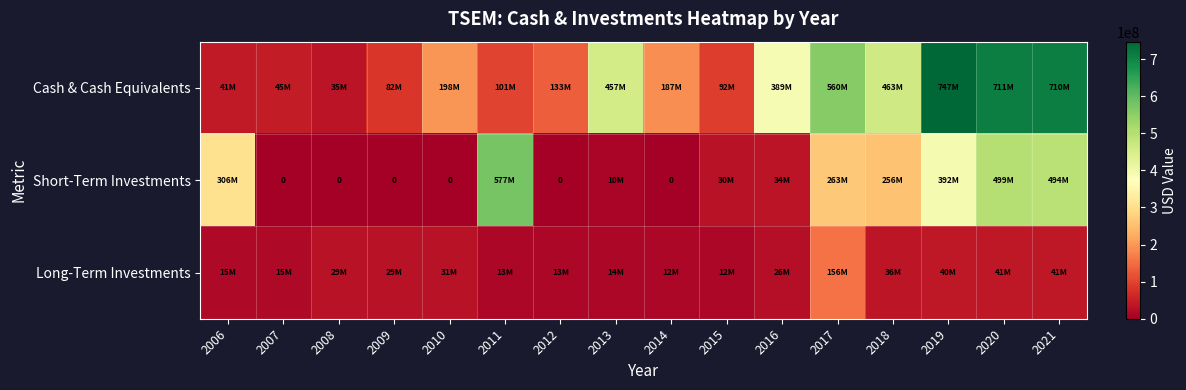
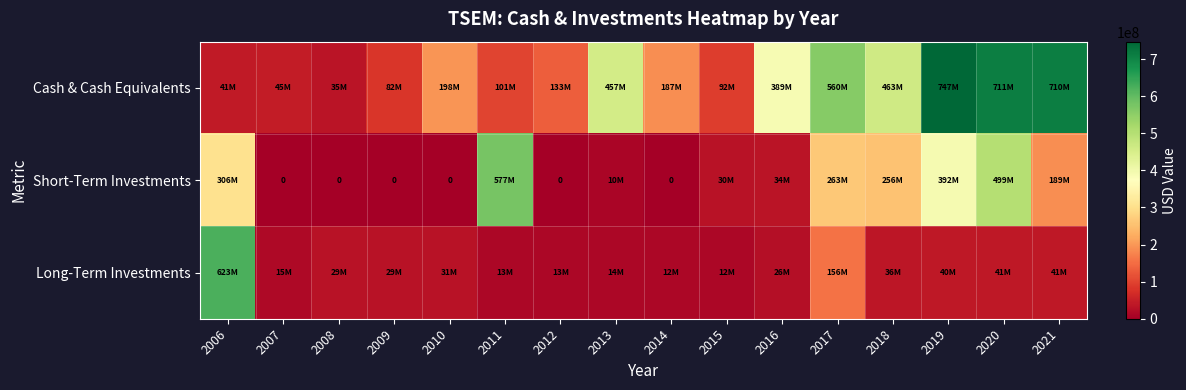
  {
    "Cash & Cash Equivalents": {
      "2006": "41M",
      "2007": "45M",
      "2008": "35M",
      "2009": "82M",
      "2010": "198M",
      "2011": "101M",
      "2012": "133M",
      "2013": "457M",
      "2014": "187M",
      "2015": "92M",
      "2016": "389M",
      "2017": "560M",
      "2018": "463M",
      "2019": "747M",
      "2020": "711M",
      "2021": "710M"
    },
    "Short-Term Investments": {
      "2006": "306M",
      "2007": "0",
      "2008": "0",
      "2009": "0",
      "2010": "0",
      "2011": "577M",
      "2012": "0",
      "2013": "10M",
      "2014": "0",
      "2015": "30M",
      "2016": "34M",
      "2017": "263M",
      "2018": "256M",
      "2019": "392M",
      "2020": "499M",
-     "2021": "494M"
+     "2021": "189M"
    },
    "Long-Term Investments": {
-     "2006": "15M",
+     "2006": "623M",
      "2007": "15M",
      "2008": "29M",
      "2009": "29M",
      "2010": "31M",
      "2011": "13M",
      "2012": "13M",
      "2013": "14M",
      "2014": "12M",
      "2015": "12M",
      "2016": "26M",
      "2017": "156M",
      "2018": "36M",
      "2019": "40M",
      "2020": "41M",
      "2021": "41M"
    }
  }
